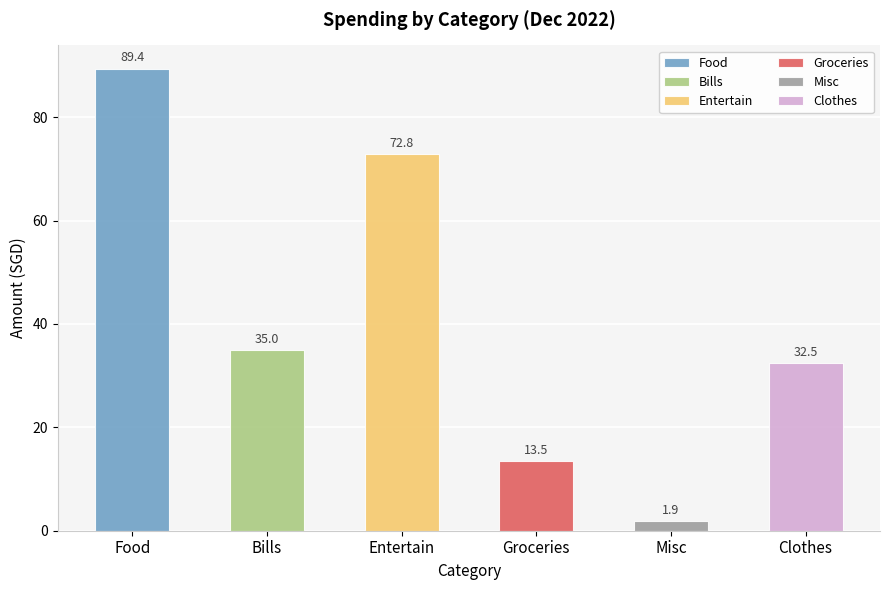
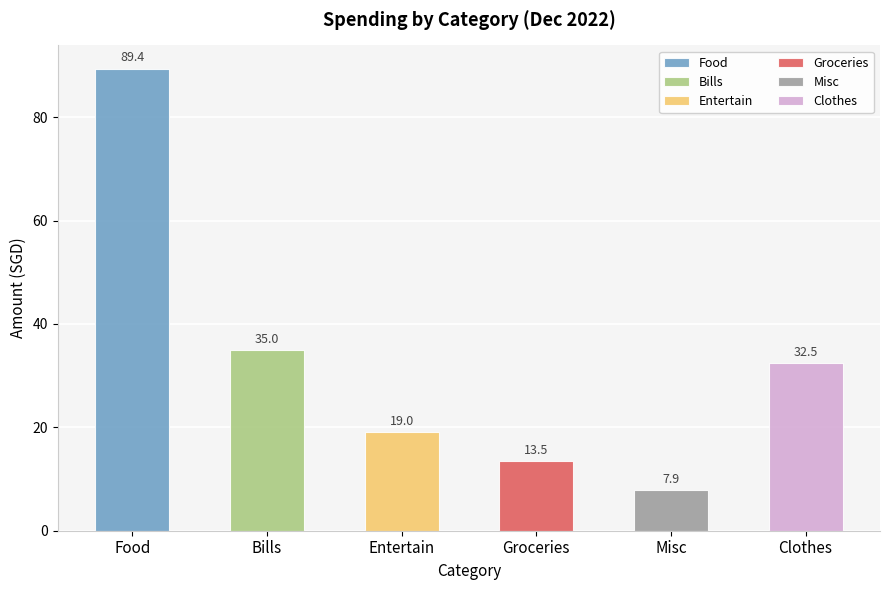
  {
    "Food": 89.4,
    "Bills": 35.0,
-   "Entertain": 72.8,
+   "Entertain": 19.0,
    "Groceries": 13.5,
-   "Misc": 1.9,
+   "Misc": 7.9,
    "Clothes": 32.5
  }
